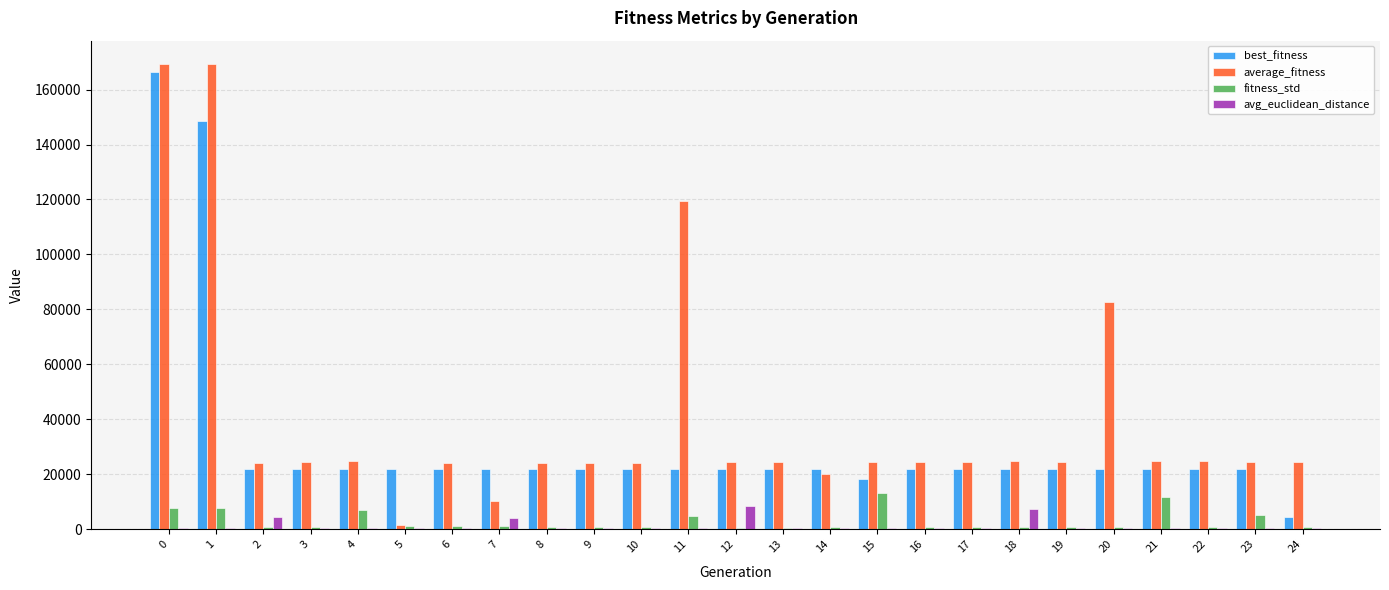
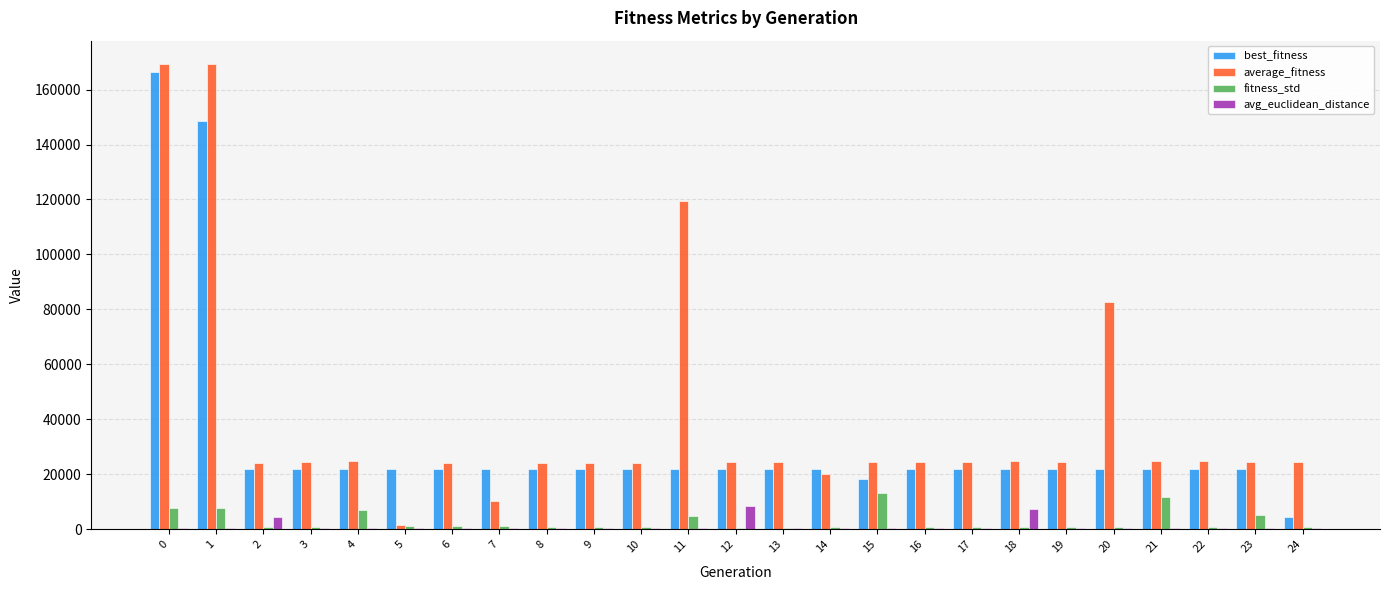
  {
    "best_fitness": {
      "0": 166000,
      "1": 148000,
      "2": 22000,
      "3": 22000,
      "4": 22000,
      "5": 22000,
      "6": 22000,
      "7": 22000,
      "8": 22000,
      "9": 22000,
      "10": 22000,
      "11": 22000,
      "12": 22000,
      "13": 22000,
      "14": 22000,
      "15": 18000,
      "16": 22000,
      "17": 22000,
      "18": 22000,
      "19": 22000,
      "20": 22000,
      "21": 22000,
      "22": 22000,
      "23": 22000,
      "24": 4000
    },
    "average_fitness": {
      "0": 169000,
      "1": 169000,
      "2": 24000,
      "3": 25000,
      "4": 25000,
      "5": 1000,
      "6": 24000,
      "7": 10000,
      "8": 24000,
      "9": 24000,
      "10": 24000,
      "11": 119000,
      "12": 24000,
      "13": 24000,
      "14": 20000,
      "15": 24000,
      "16": 24000,
      "17": 25000,
      "18": 25000,
      "19": 25000,
      "20": 83000,
      "21": 25000,
      "22": 25000,
      "23": 25000,
      "24": 25000
    },
    "fitness_std": {
      "0": 8000,
      "1": 8000,
      "2": 1000,
      "3": 1000,
      "4": 7000,
      "5": 1000,
      "6": 1000,
      "7": 1000,
      "11": 5000,
      "15": 13000,
      "21": 12000,
      "23": 5000
    },
    "avg_euclidean_distance": {
      "2": 4000,
-     "7": 4000,
+     "7": 0,
      "12": 8000,
      "18": 7000
    }
  }
